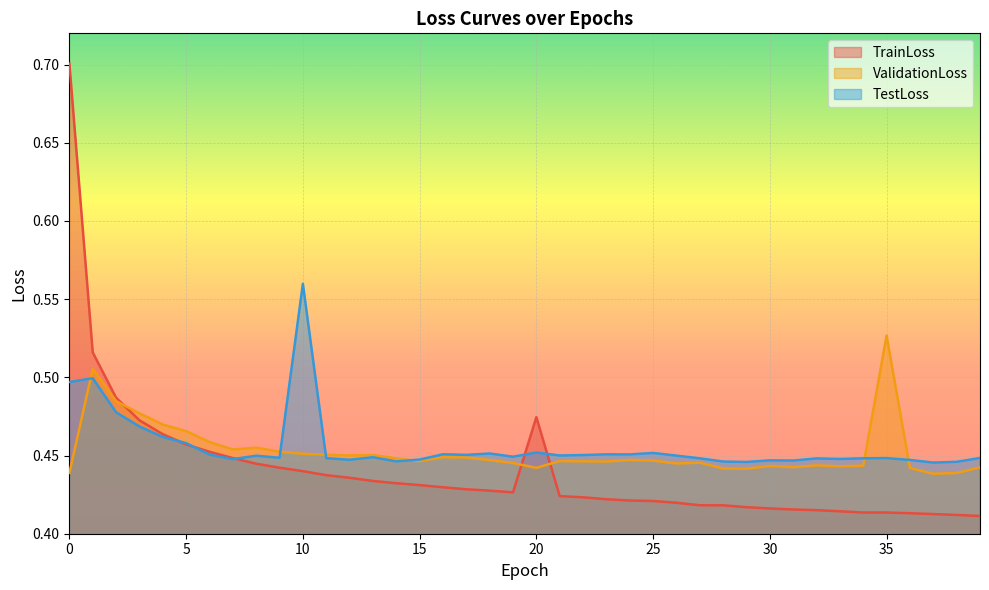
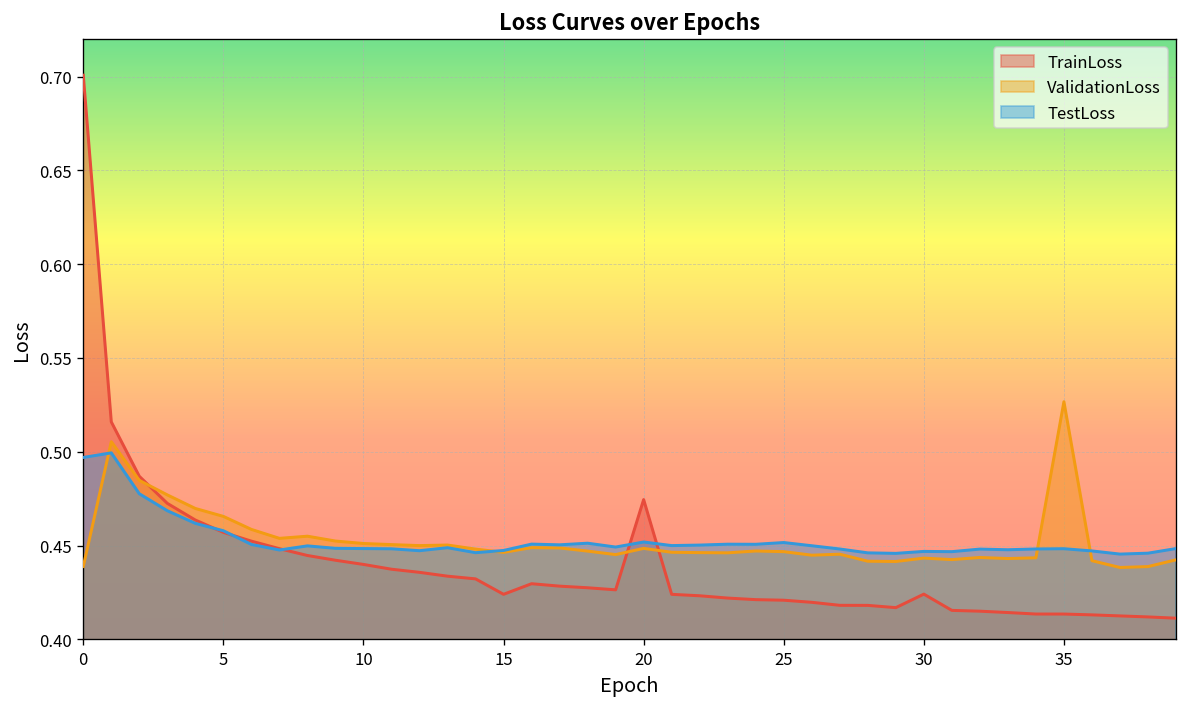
  {
    "TrainLoss": {
      "0": 0.701,
      "10": 0.440,
-     "15": 0.431,
+     "15": 0.424,
      "20": 0.475,
      "25": 0.421,
-     "30": 0.416,
+     "30": 0.424,
      "35": 0.414
    },
    "ValidationLoss": {
      "0": 0.439,
      "5": 0.466,
      "10": 0.451,
-     "20": 0.442,
+     "20": 0.449,
      "25": 0.447,
      "30": 0.443,
      "35": 0.527
    },
    "TestLoss": {
      "0": 0.497,
-     "10": 0.560,
+     "10": 0.448,
      "20": 0.452,
      "25": 0.452,
      "30": 0.447,
      "35": 0.448
    }
  }
